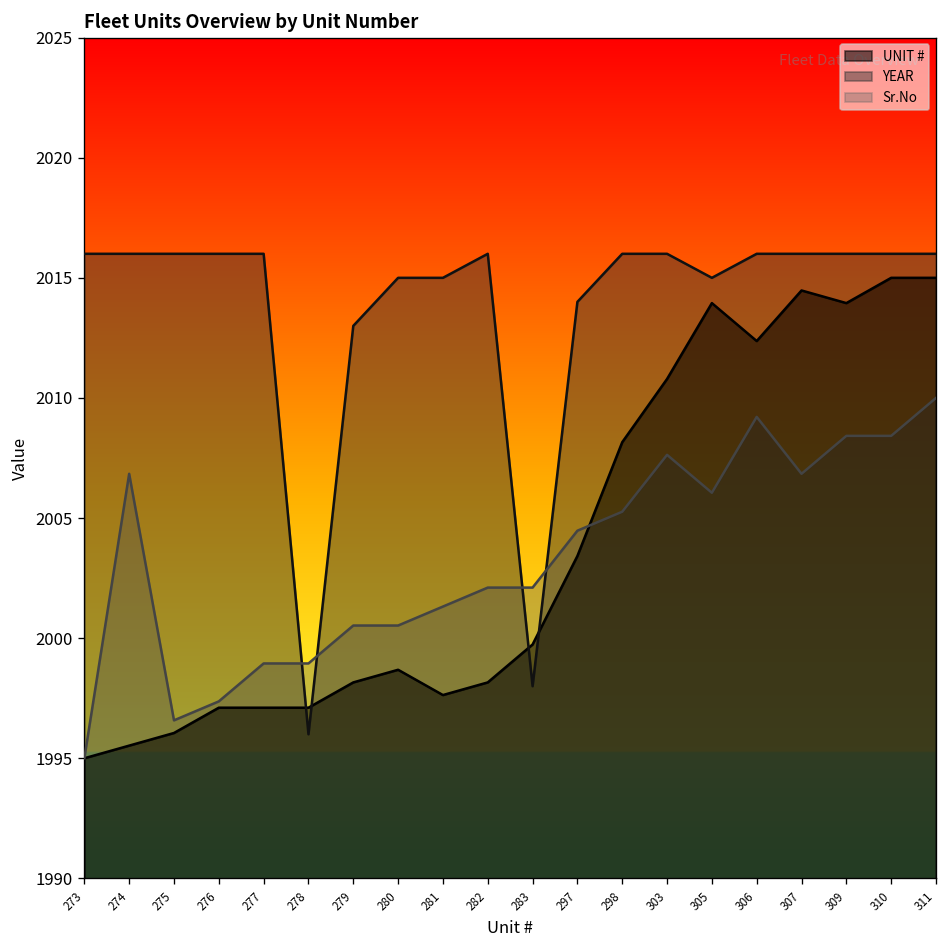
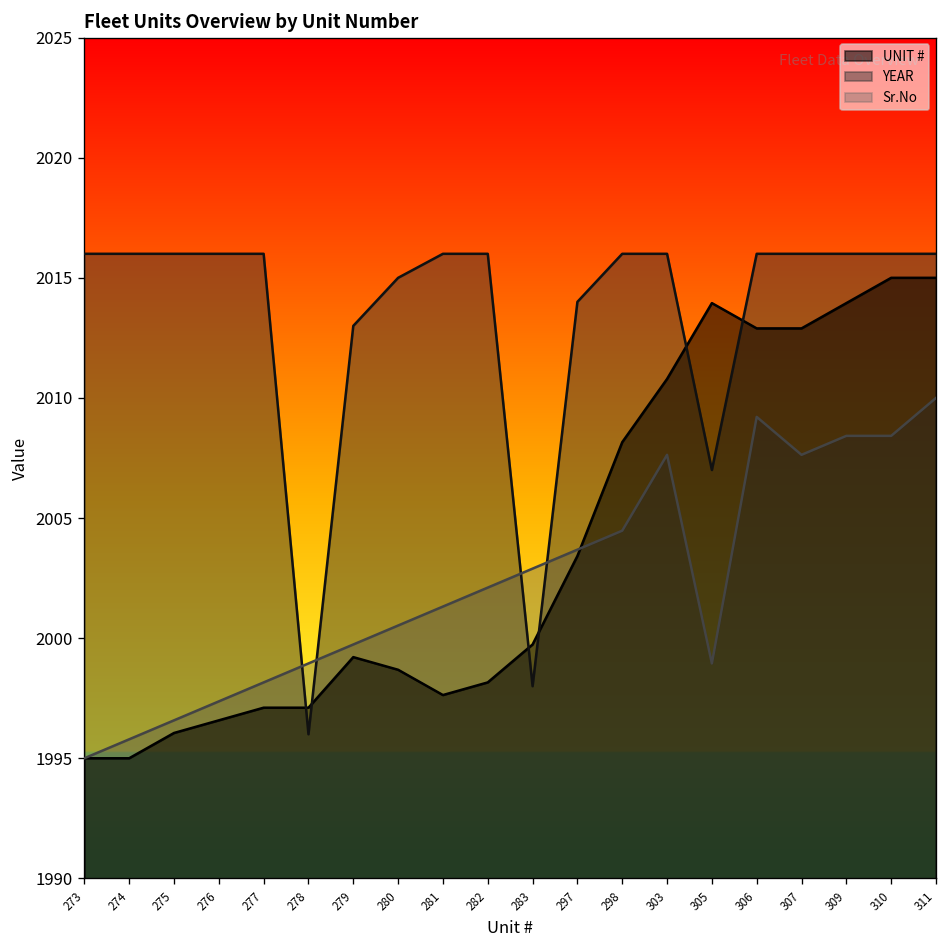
  {
    "UNIT #": {
-     "274": 1995.5,
+     "274": 1995.0,
      "275": 1996.1,
-     "276": 1997.1,
+     "276": 1996.6,
      "277": 1997.1,
      "278": 1997.1,
-     "279": 1998.2,
+     "279": 1999.2,
      "280": 1998.7,
      "281": 1997.6,
      "282": 1998.2,
      "283": 1999.7,
      "297": 2003.4,
      "298": 2008.2,
      "303": 2010.8,
      "305": 2013.9,
-     "306": 2012.4,
-     "307": 2014.5,
+     "306": 2012.9,
+     "307": 2012.9,
      "309": 2013.9,
      "310": 2015.0,
      "311": 2015.0
    },
    "YEAR": {
      "273": 2016,
      "274": 2016,
      "275": 2016,
      "276": 2016,
      "277": 2016,
      "278": 1996,
      "279": 2013,
      "280": 2015,
-     "281": 2015,
+     "281": 2016,
      "282": 2016,
      "283": 1998,
      "297": 2014,
      "298": 2016,
      "303": 2016,
-     "305": 2015,
+     "305": 2007,
      "306": 2016,
      "307": 2016,
      "309": 2016,
      "310": 2016,
      "311": 2016
    },
    "Sr.No": {
-     "274": 2006.8,
+     "274": 1995.8,
      "275": 1996.6,
      "276": 1997.4,
-     "277": 1998.9,
+     "277": 1998.2,
      "278": 1998.9,
-     "279": 2000.5,
+     "279": 1999.7,
      "280": 2000.5,
      "281": 2001.3,
      "282": 2002.1,
-     "283": 2002.1,
-     "297": 2004.5,
-     "298": 2005.3,
+     "283": 2002.9,
+     "297": 2003.7,
+     "298": 2004.5,
      "303": 2007.6,
-     "305": 2006.1,
+     "305": 1998.9,
      "306": 2009.2,
-     "307": 2006.8,
+     "307": 2007.6,
      "309": 2008.4,
      "310": 2008.4,
      "311": 2010.0
    }
  }
